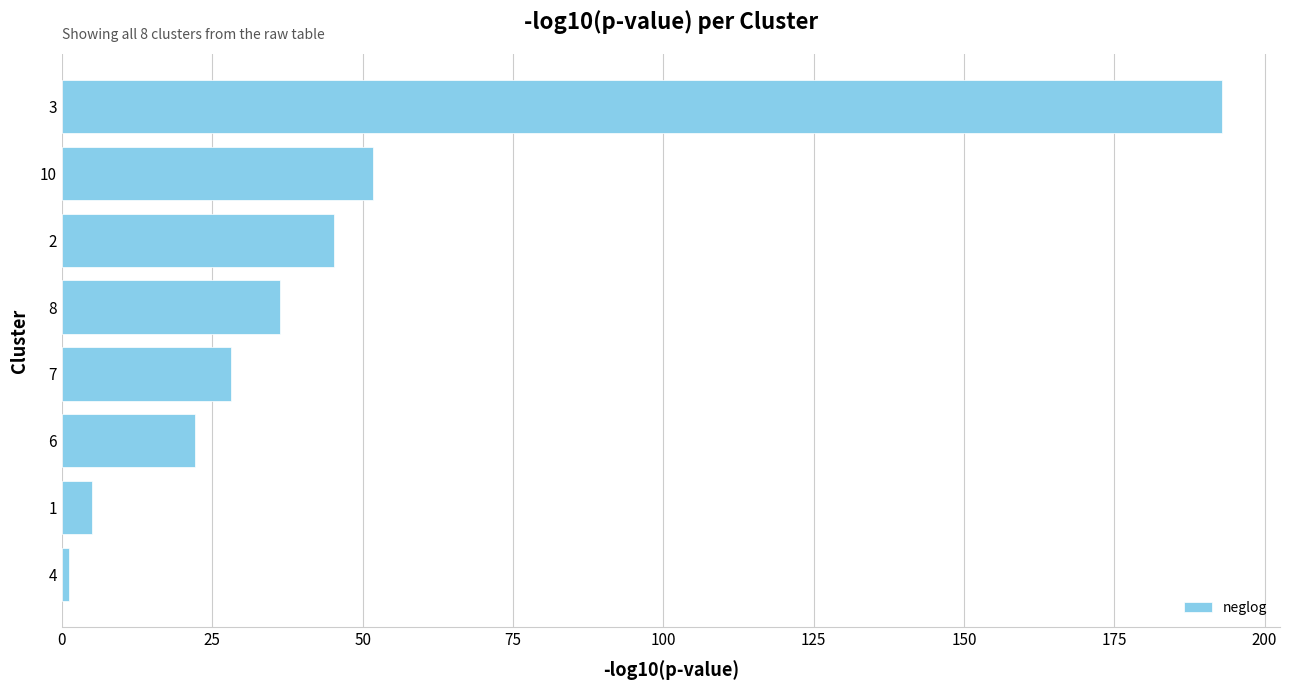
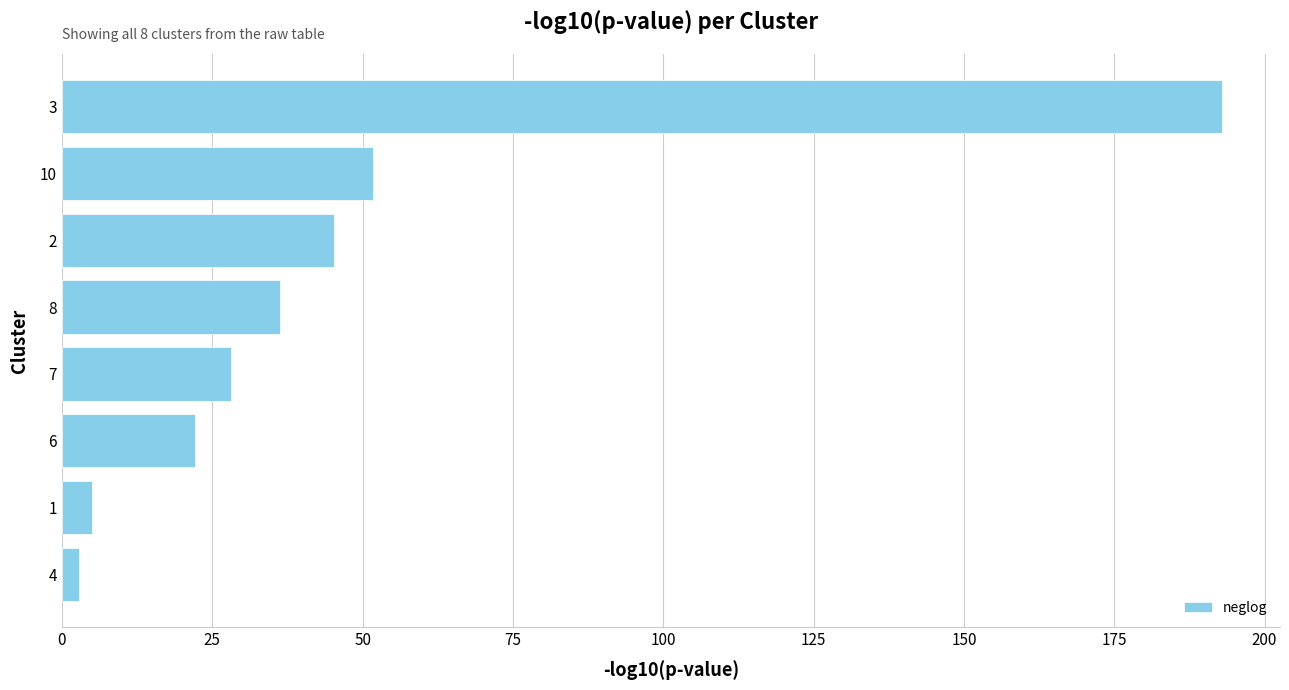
  {
    "3": 193,
    "10": 52,
    "2": 45,
    "8": 36,
    "7": 28,
    "6": 22,
    "1": 5,
-   "4": 1
+   "4": 3
  }
